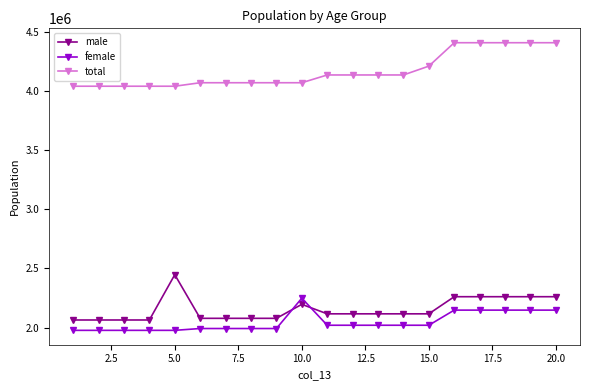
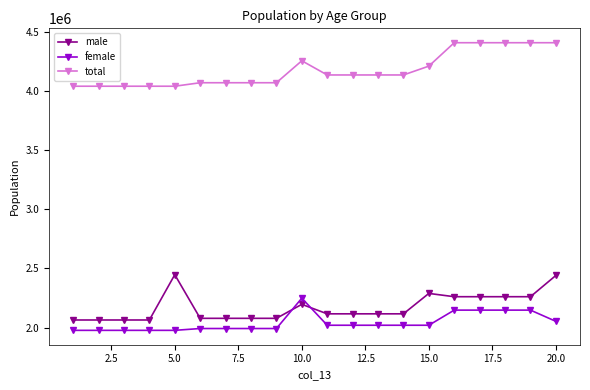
  {
    "male": {
      "5.0": 2450000,
      "10.0": 2200000,
-     "15.0": 2120000,
-     "20.0": 2260000
+     "15.0": 2290000,
+     "20.0": 2440000
    },
    "female": {
      "5.0": 1980000,
      "10.0": 2250000,
      "15.0": 2020000,
-     "20.0": 2150000
+     "20.0": 2050000
    },
    "total": {
      "5.0": 4040000,
-     "10.0": 4070000,
+     "10.0": 4260000,
      "15.0": 4210000,
      "20.0": 4410000
    }
  }
